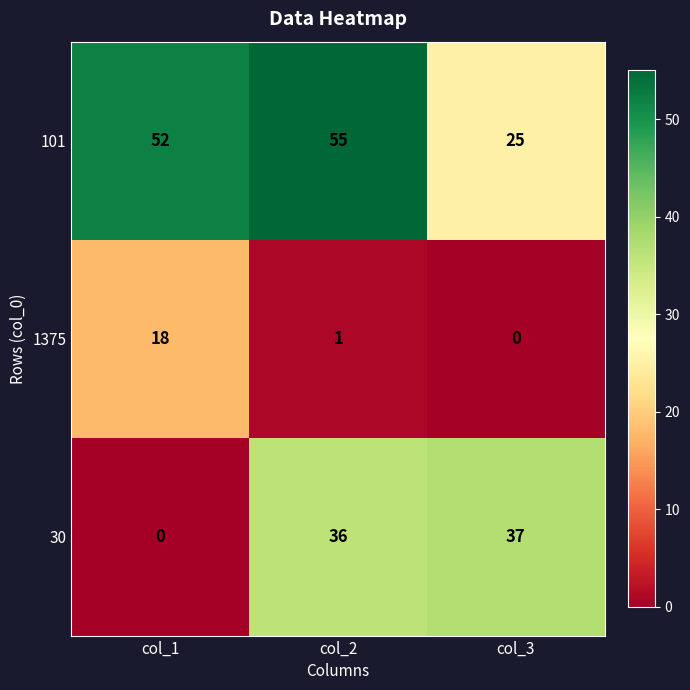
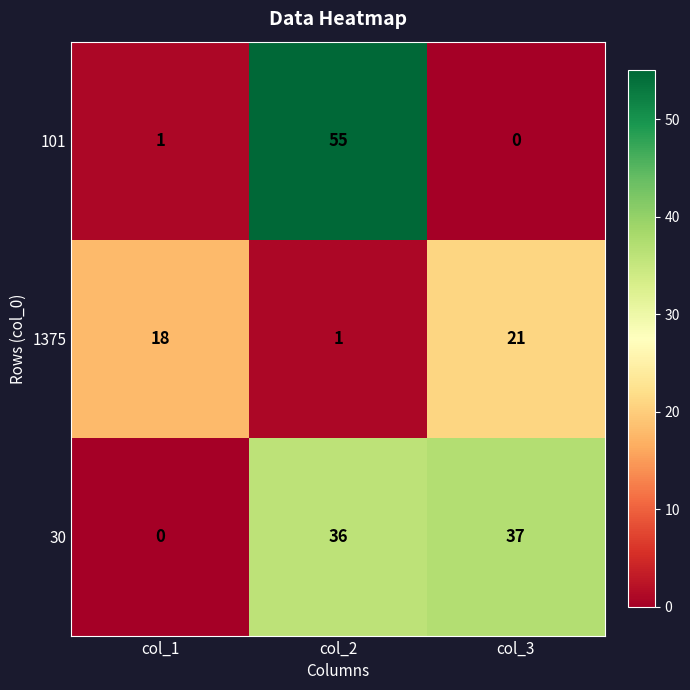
  {
    "101": {
-     "col_1": 52,
+     "col_1": 1,
      "col_2": 55,
-     "col_3": 25
+     "col_3": 0
    },
    "1375": {
      "col_1": 18,
      "col_2": 1,
-     "col_3": 0
+     "col_3": 21
    },
    "30": {
      "col_1": 0,
      "col_2": 36,
      "col_3": 37
    }
  }
